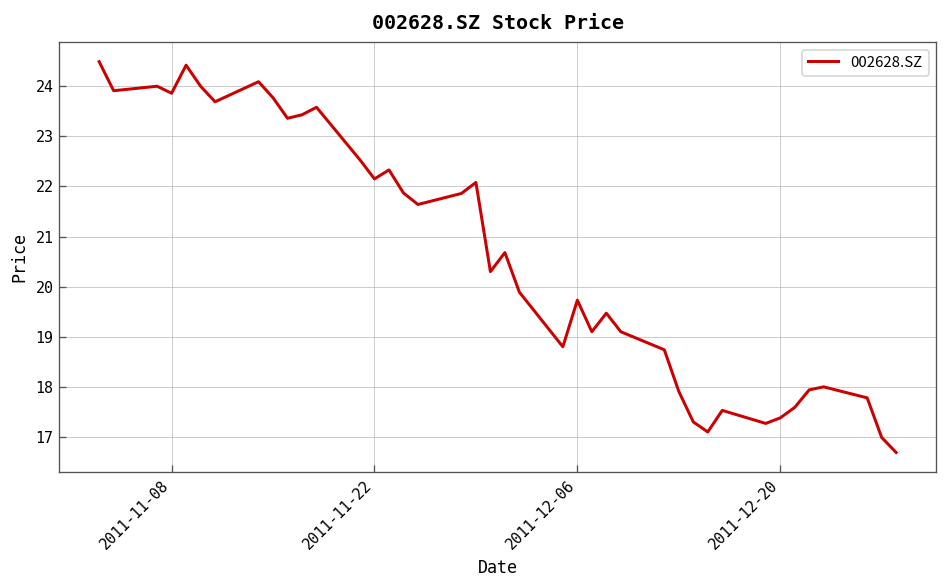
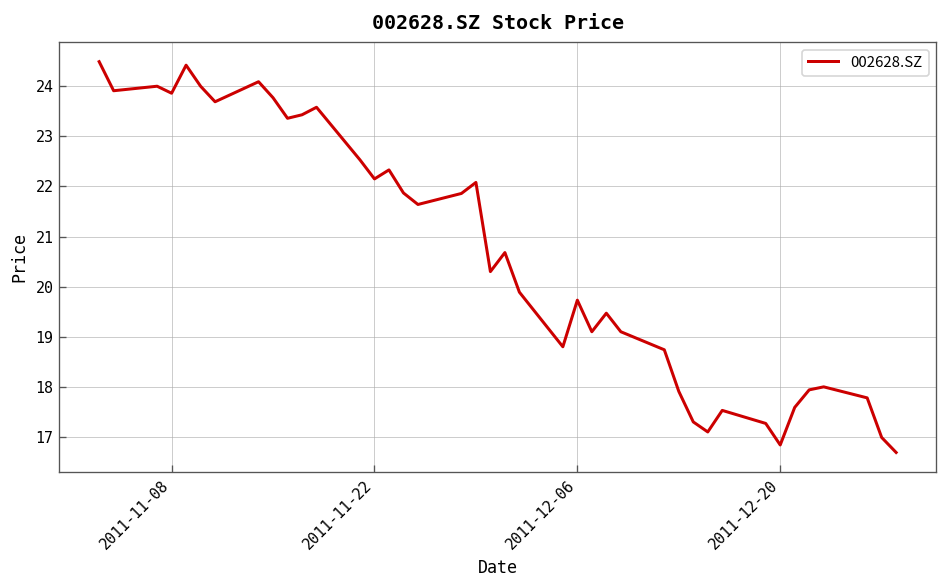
  {
    "2011-11-08": 23.9,
    "2011-11-22": 22.2,
    "2011-12-06": 19.7,
-   "2011-12-20": 17.4
+   "2011-12-20": 16.8
  }
